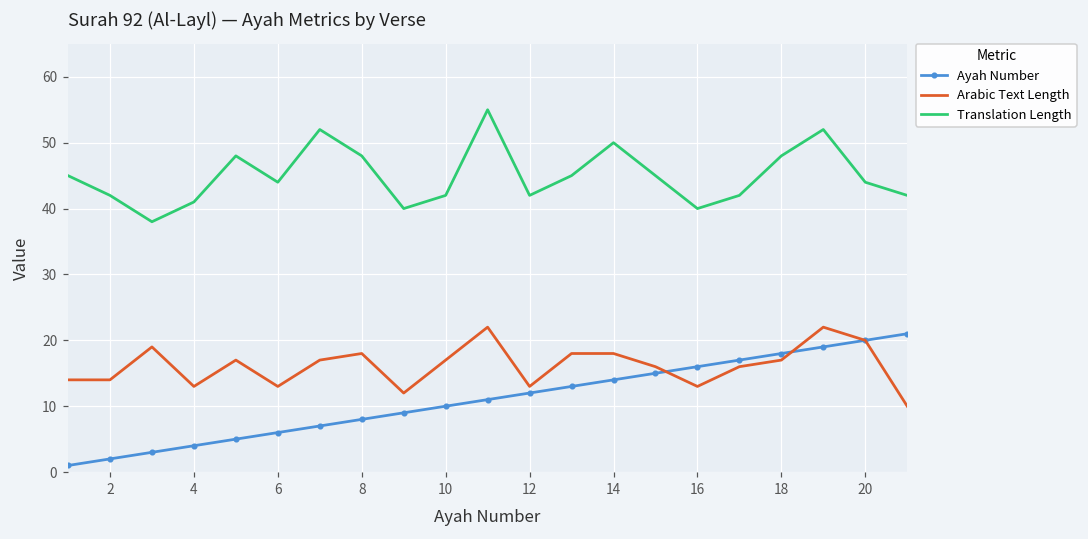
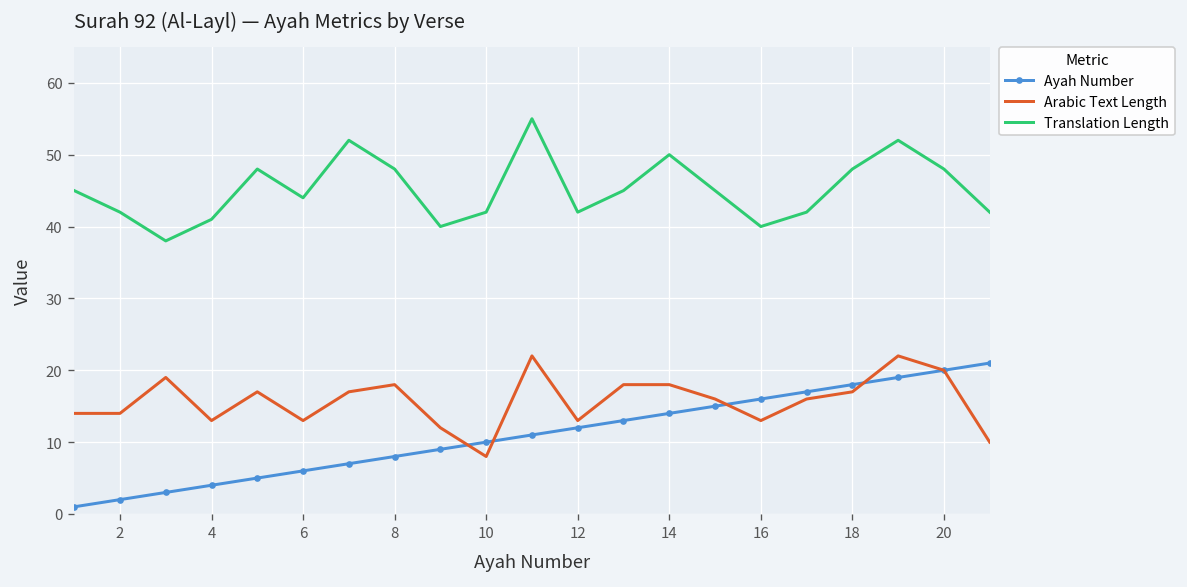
  {
    "Ayah Number": {
      "2": 2,
      "4": 4,
      "6": 6,
      "8": 8,
      "10": 10,
      "12": 12,
      "14": 14,
      "16": 16,
      "18": 18
    },
    "Arabic Text Length": {
      "2": 14,
      "4": 13,
      "6": 13,
      "8": 18,
-     "10": 17,
+     "10": 8,
      "12": 13,
      "14": 18,
      "16": 13,
      "18": 17
    },
    "Translation Length": {
      "2": 42,
      "4": 41,
      "6": 44,
      "8": 48,
      "10": 42,
      "12": 42,
      "14": 50,
      "16": 40,
      "18": 48,
-     "20": 44
+     "20": 48
    }
  }
